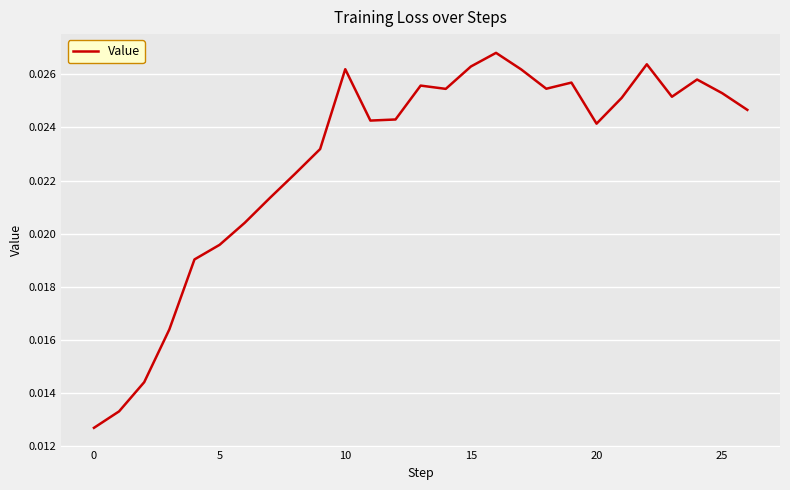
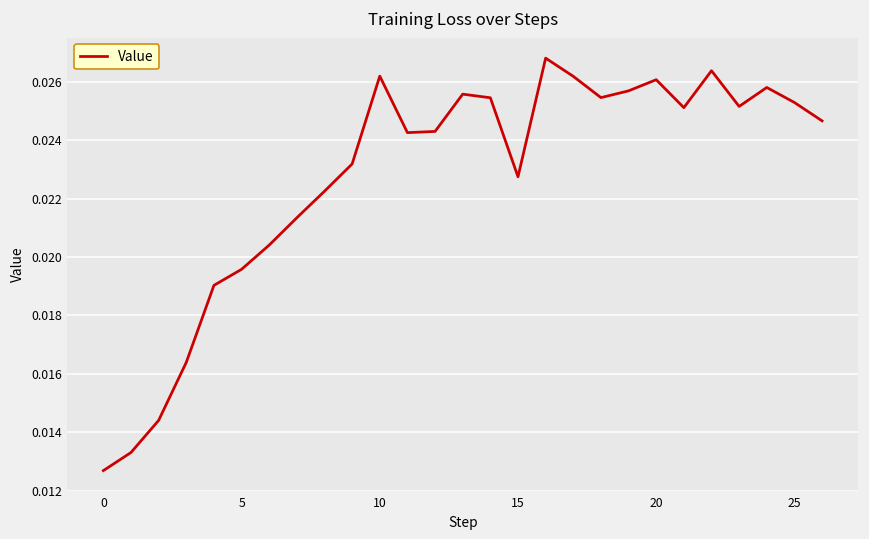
  {
    "0": 0.0127,
    "5": 0.0196,
    "10": 0.0262,
-   "15": 0.0263,
-   "20": 0.0241,
+   "15": 0.0227,
+   "20": 0.0261,
    "25": 0.0253
  }
